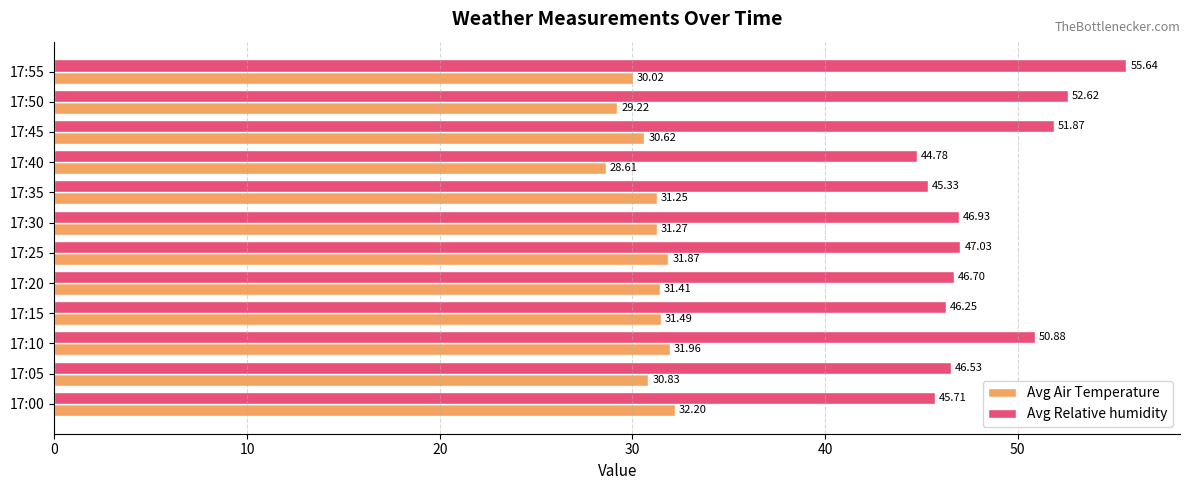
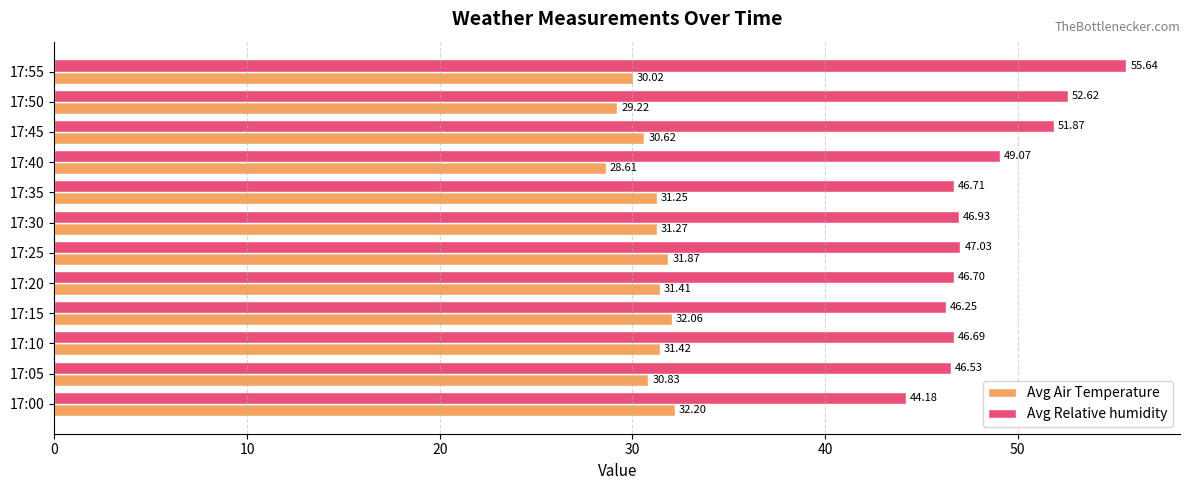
  {
    "Avg Air Temperature": {
      "17:55": 30.02,
      "17:50": 29.22,
      "17:45": 30.62,
      "17:40": 28.61,
      "17:35": 31.25,
      "17:30": 31.27,
      "17:25": 31.87,
      "17:20": 31.41,
-     "17:15": 31.49,
-     "17:10": 31.96,
+     "17:15": 32.06,
+     "17:10": 31.42,
      "17:05": 30.83,
      "17:00": 32.20
    },
    "Avg Relative humidity": {
      "17:55": 55.64,
      "17:50": 52.62,
      "17:45": 51.87,
-     "17:40": 44.78,
-     "17:35": 45.33,
+     "17:40": 49.07,
+     "17:35": 46.71,
      "17:30": 46.93,
      "17:25": 47.03,
      "17:20": 46.70,
      "17:15": 46.25,
-     "17:10": 50.88,
+     "17:10": 46.69,
      "17:05": 46.53,
-     "17:00": 45.71
+     "17:00": 44.18
    }
  }
